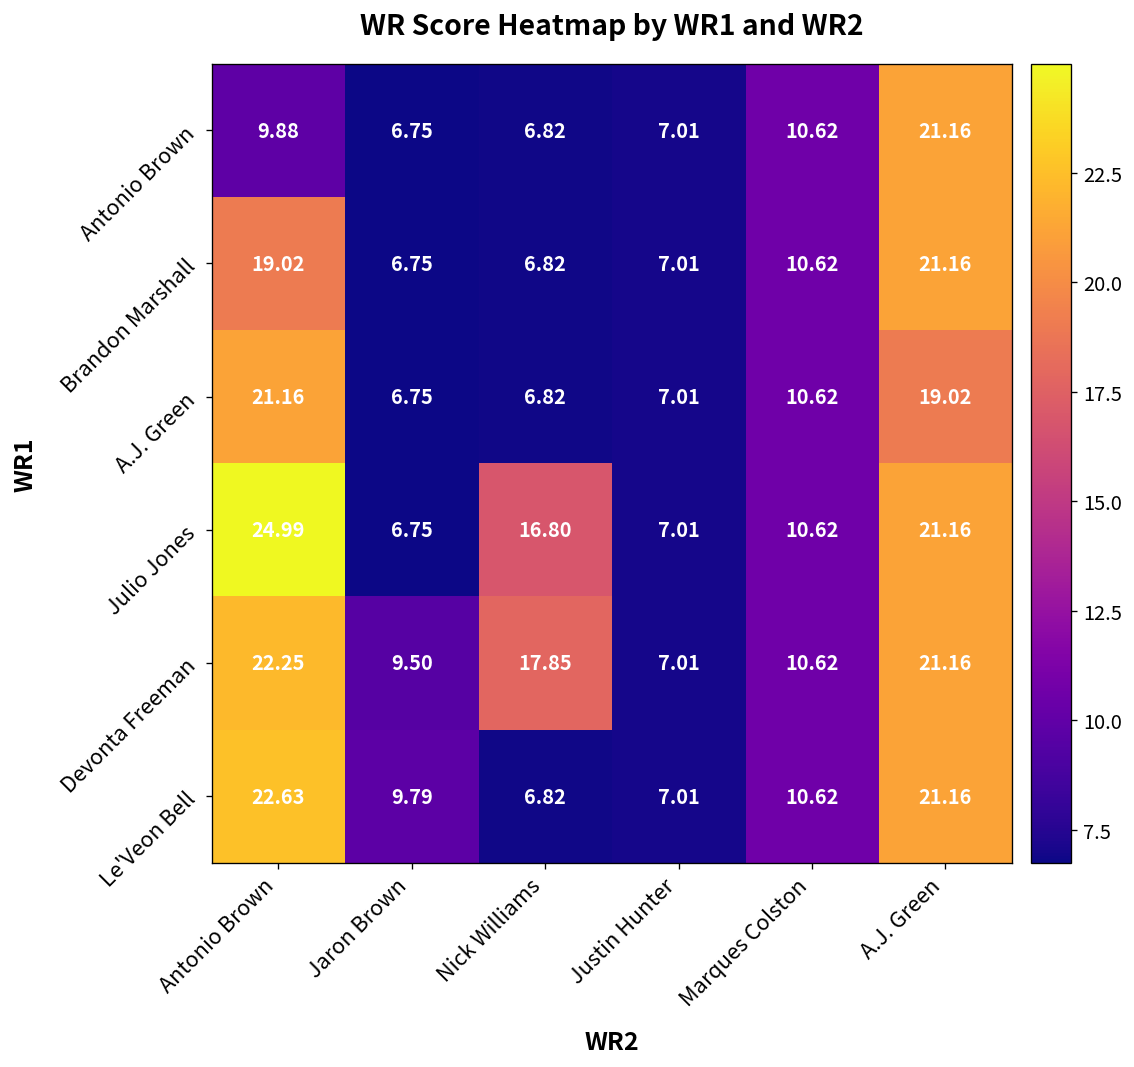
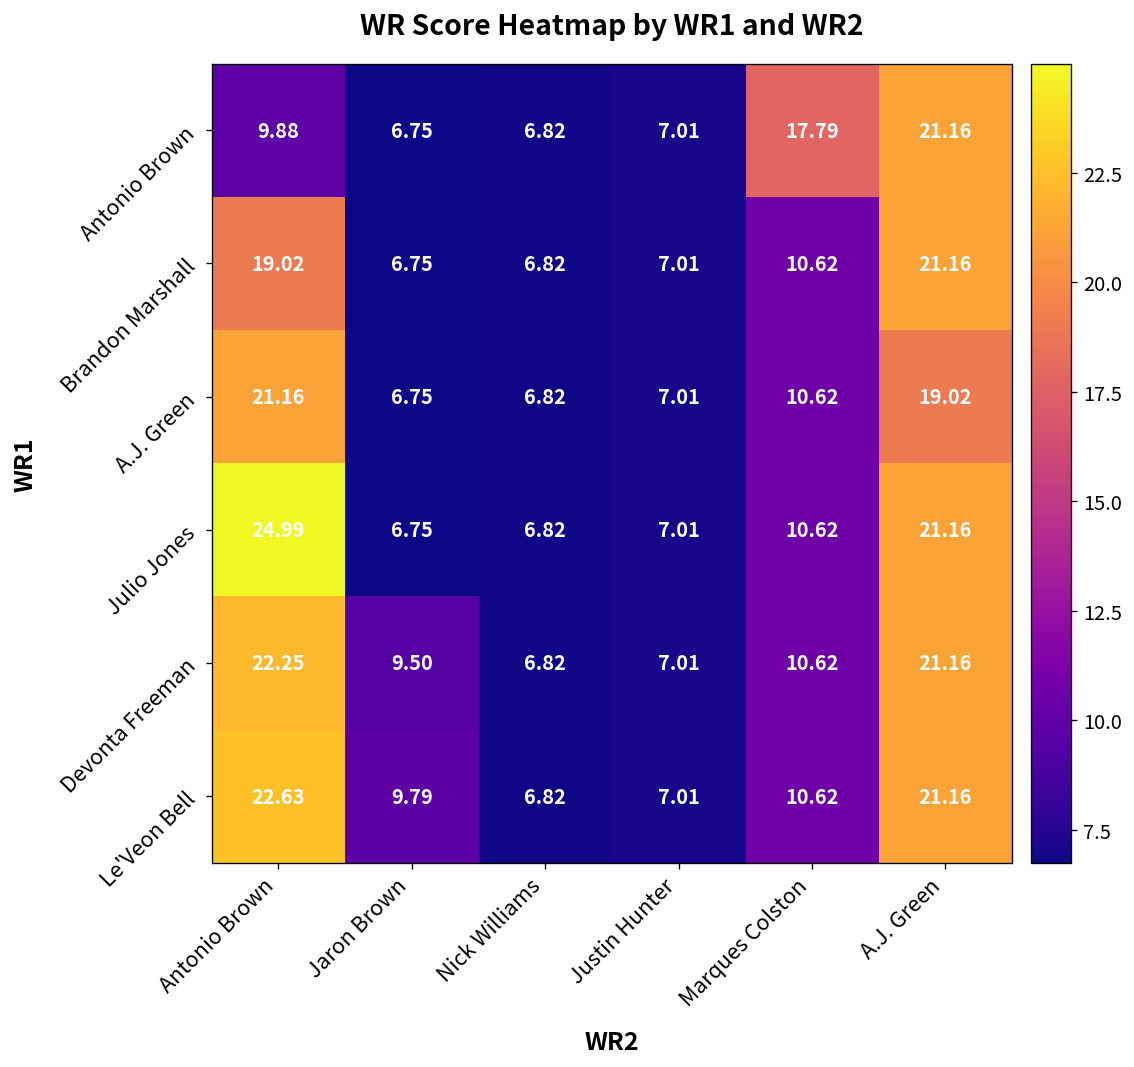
  {
    "Antonio Brown": {
      "Antonio Brown": 9.88,
      "Jaron Brown": 6.75,
      "Nick Williams": 6.82,
      "Justin Hunter": 7.01,
-     "Marques Colston": 10.62,
+     "Marques Colston": 17.79,
      "A.J. Green": 21.16
    },
    "Brandon Marshall": {
      "Antonio Brown": 19.02,
      "Jaron Brown": 6.75,
      "Nick Williams": 6.82,
      "Justin Hunter": 7.01,
      "Marques Colston": 10.62,
      "A.J. Green": 21.16
    },
    "A.J. Green": {
      "Antonio Brown": 21.16,
      "Jaron Brown": 6.75,
      "Nick Williams": 6.82,
      "Justin Hunter": 7.01,
      "Marques Colston": 10.62,
      "A.J. Green": 19.02
    },
    "Julio Jones": {
      "Antonio Brown": 24.99,
      "Jaron Brown": 6.75,
-     "Nick Williams": 16.80,
+     "Nick Williams": 6.82,
      "Justin Hunter": 7.01,
      "Marques Colston": 10.62,
      "A.J. Green": 21.16
    },
    "Devonta Freeman": {
      "Antonio Brown": 22.25,
      "Jaron Brown": 9.50,
-     "Nick Williams": 17.85,
+     "Nick Williams": 6.82,
      "Justin Hunter": 7.01,
      "Marques Colston": 10.62,
      "A.J. Green": 21.16
    },
    "Le'Veon Bell": {
      "Antonio Brown": 22.63,
      "Jaron Brown": 9.79,
      "Nick Williams": 6.82,
      "Justin Hunter": 7.01,
      "Marques Colston": 10.62,
      "A.J. Green": 21.16
    }
  }
